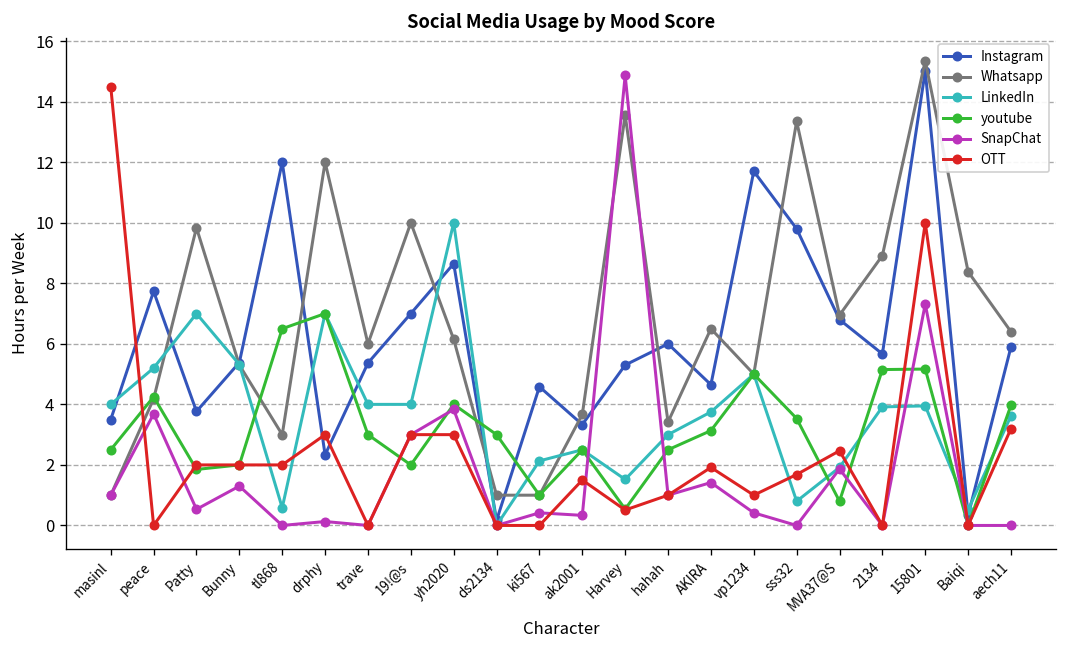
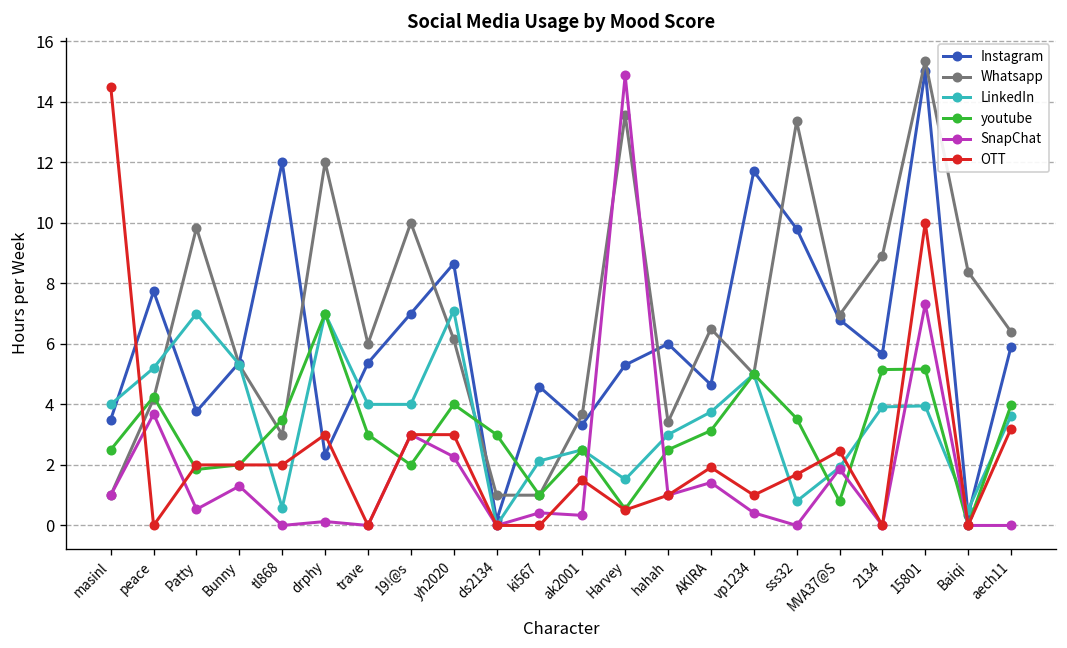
  {
    "Instagram": {
      "masinl": 3.5,
      "peace": 7.7,
      "Patty": 3.8,
      "tl868": 12.0,
      "drphy": 2.3,
      "trave": 5.4,
      "19!@s": 7.0,
      "yh2020": 8.7,
      "ds2134": 0.2,
      "ki567": 4.6,
      "ak2001": 3.3,
      "Harvey": 5.3,
      "hahah": 6.0,
      "AKIRA": 4.7,
      "vp1234": 11.7,
      "sss32": 9.8,
      "MVA37@S": 6.8,
      "2134": 5.7,
      "15801": 15.0,
      "Baiqi": 0.3,
      "aech11": 5.9
    },
    "Whatsapp": {
      "Patty": 9.8,
      "tl868": 3.0,
      "drphy": 12.0,
      "trave": 6.0,
      "19!@s": 10.0,
      "yh2020": 6.2,
      "ds2134": 1.0,
      "ak2001": 3.7,
      "Harvey": 13.6,
      "hahah": 3.4,
      "AKIRA": 6.5,
      "sss32": 13.4,
      "MVA37@S": 7.0,
      "2134": 8.9,
      "15801": 15.4,
      "Baiqi": 8.4,
      "aech11": 6.4
    },
    "LinkedIn": {
      "masinl": 4.0,
      "peace": 5.2,
      "Patty": 7.0,
      "tl868": 0.6,
      "trave": 4.0,
      "19!@s": 4.0,
-     "yh2020": 10.0,
+     "yh2020": 7.1,
      "ki567": 2.1,
      "Harvey": 1.5,
      "hahah": 3.0,
      "AKIRA": 3.8,
      "sss32": 0.8,
      "2134": 3.9,
      "15801": 4.0,
      "Baiqi": 0.5,
      "aech11": 3.6
    },
    "youtube": {
      "masinl": 2.5,
      "Patty": 1.9,
-     "tl868": 6.5,
+     "tl868": 3.5,
      "trave": 3.0,
      "19!@s": 2.0,
      "yh2020": 4.0,
      "ds2134": 3.0,
      "hahah": 2.5,
      "AKIRA": 3.1,
      "sss32": 3.5,
      "MVA37@S": 0.8,
      "2134": 5.2,
      "15801": 5.2,
      "aech11": 4.0
    },
    "SnapChat": {
      "peace": 3.7,
      "Patty": 0.5,
      "Bunny": 1.3,
      "tl868": 0.0,
      "drphy": 0.1,
-     "yh2020": 3.8,
+     "yh2020": 2.3,
      "ki567": 0.4,
      "ak2001": 0.3,
      "Harvey": 14.9,
      "AKIRA": 1.4,
      "vp1234": 0.4,
      "sss32": 0.0,
      "15801": 7.3,
      "aech11": 0.0
    },
    "OTT": {
      "masinl": 14.5,
      "peace": 0.0,
      "Patty": 2.0,
      "tl868": 2.0,
      "drphy": 3.0,
      "yh2020": 3.0,
      "ki567": 0.0,
      "ak2001": 1.5,
      "AKIRA": 1.9,
      "vp1234": 1.0,
      "sss32": 1.7,
      "MVA37@S": 2.5,
      "15801": 10.0,
      "aech11": 3.2
    }
  }
